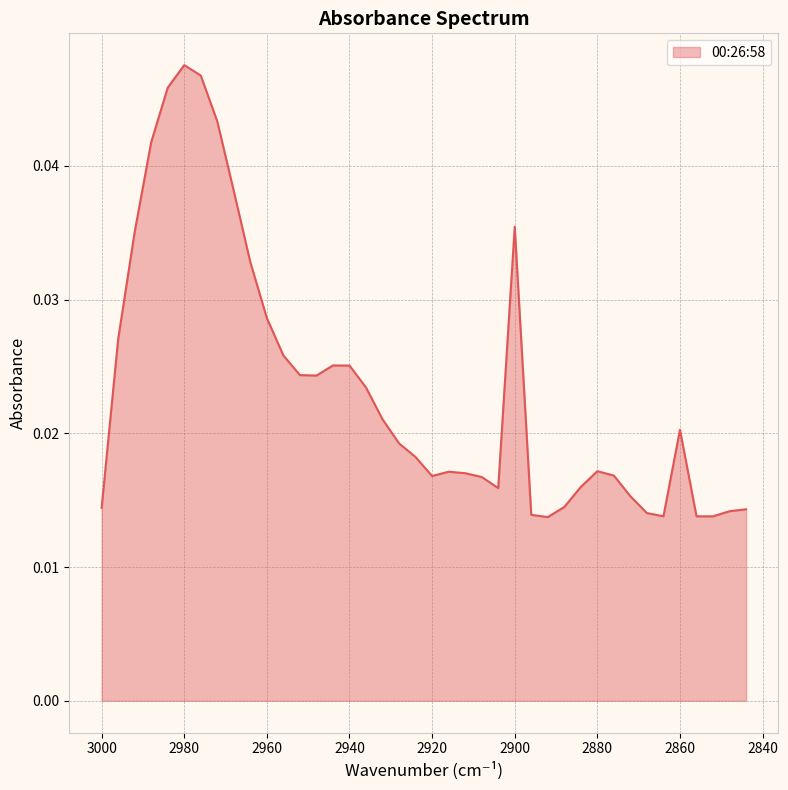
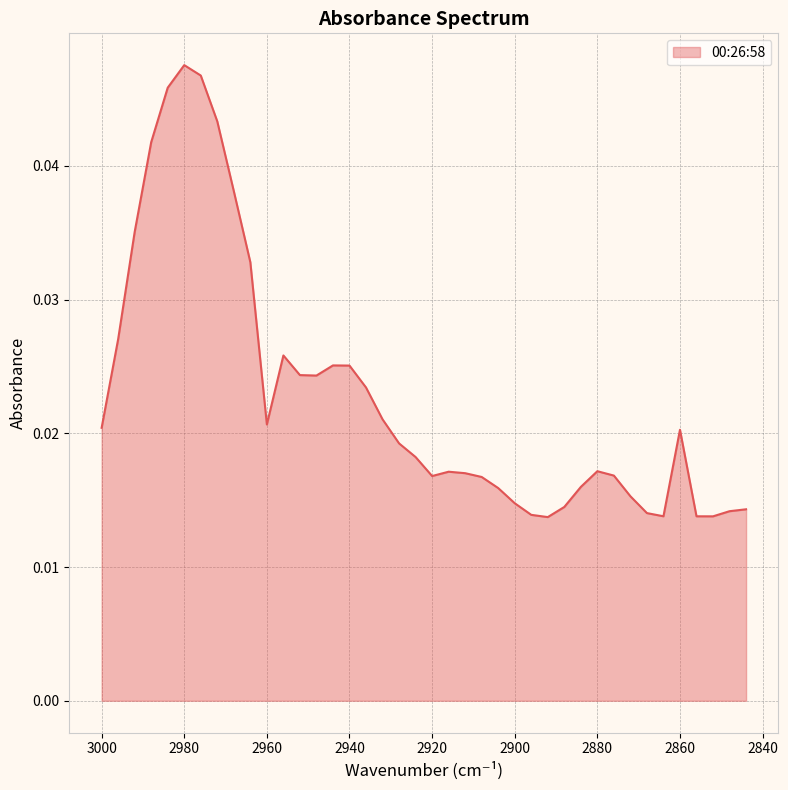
  {
-   "3000": 0.0144,
+   "3000": 0.0204,
    "2980": 0.0475,
-   "2960": 0.0286,
+   "2960": 0.0207,
    "2940": 0.0251,
    "2920": 0.0168,
-   "2900": 0.0354,
+   "2900": 0.0148,
    "2880": 0.0172,
    "2860": 0.0203
  }
